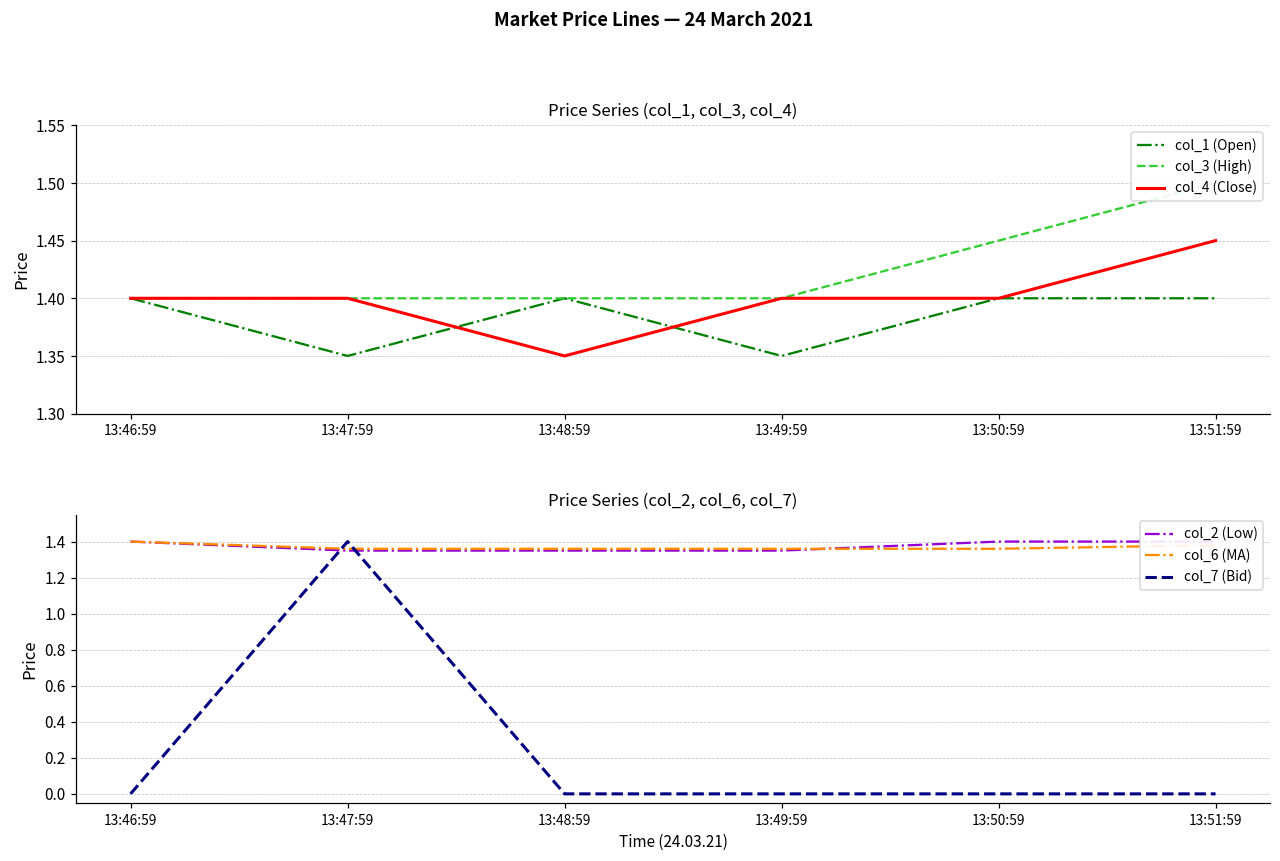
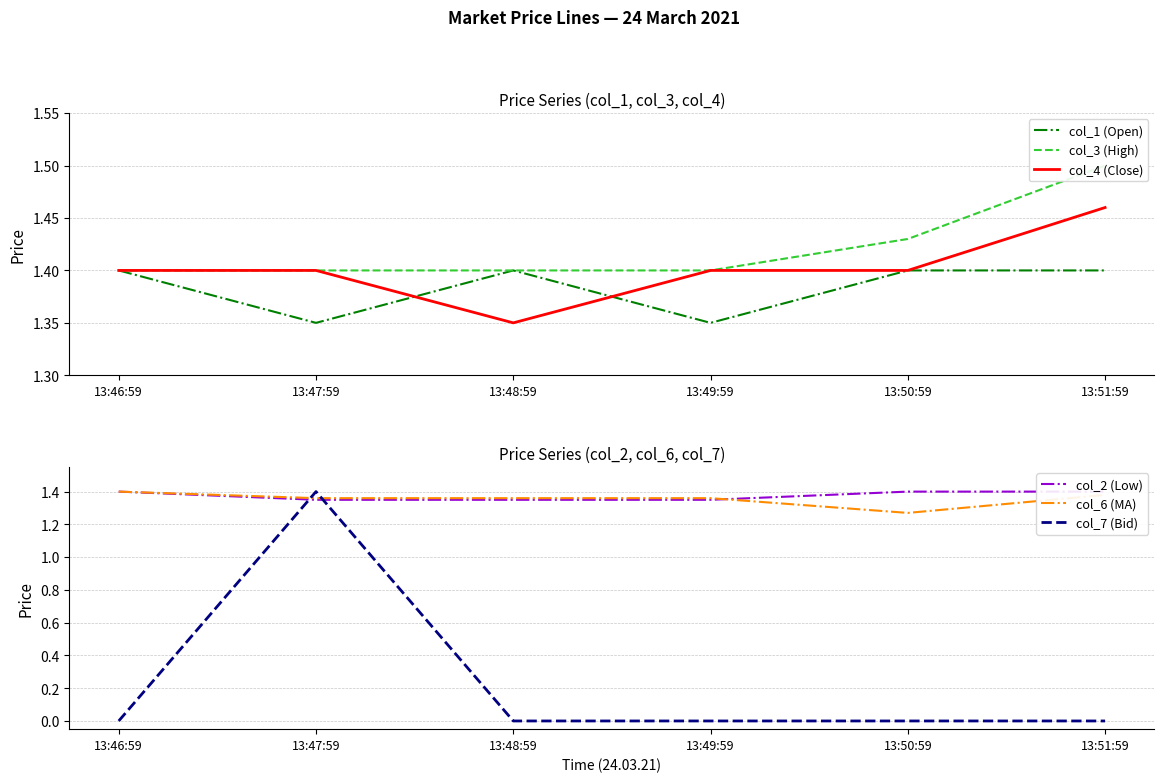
  {
    "Price Series (col_1, col_3, col_4)": {
      "col_1 (Open)": {
        "13:47:59": 1.35,
        "13:49:59": 1.35,
        "13:51:59": 1.40
      },
      "col_3 (High)": {
-       "13:50:59": 1.45
+       "13:50:59": 1.43
      },
      "col_4 (Close)": {
        "13:48:59": 1.35,
-       "13:51:59": 1.45
+       "13:51:59": 1.46
      }
    },
    "Price Series (col_2, col_6, col_7)": {
      "col_2 (Low)": {
        "13:50:59": 1.40
      },
      "col_6 (MA)": {
-       "13:50:59": 1.36
+       "13:50:59": 1.27
      },
      "col_7 (Bid)": {
        "13:46:59": 0.00,
        "13:47:59": 1.40,
        "13:48:59": 0.00,
        "13:49:59": 0.00,
        "13:50:59": 0.00,
        "13:51:59": 0.00
      }
    }
  }
